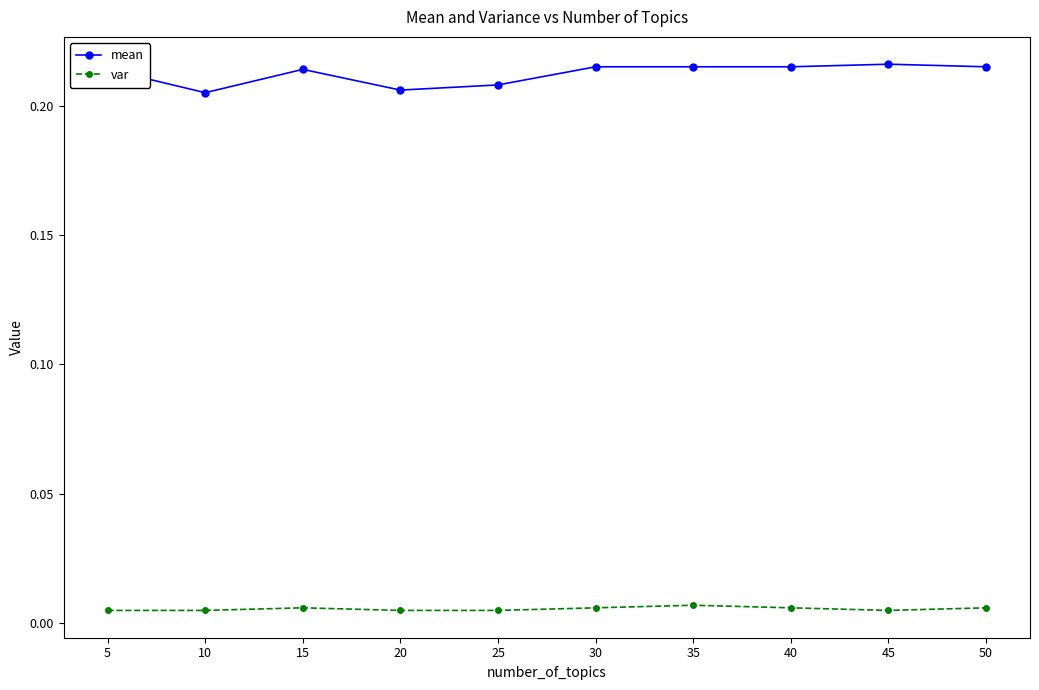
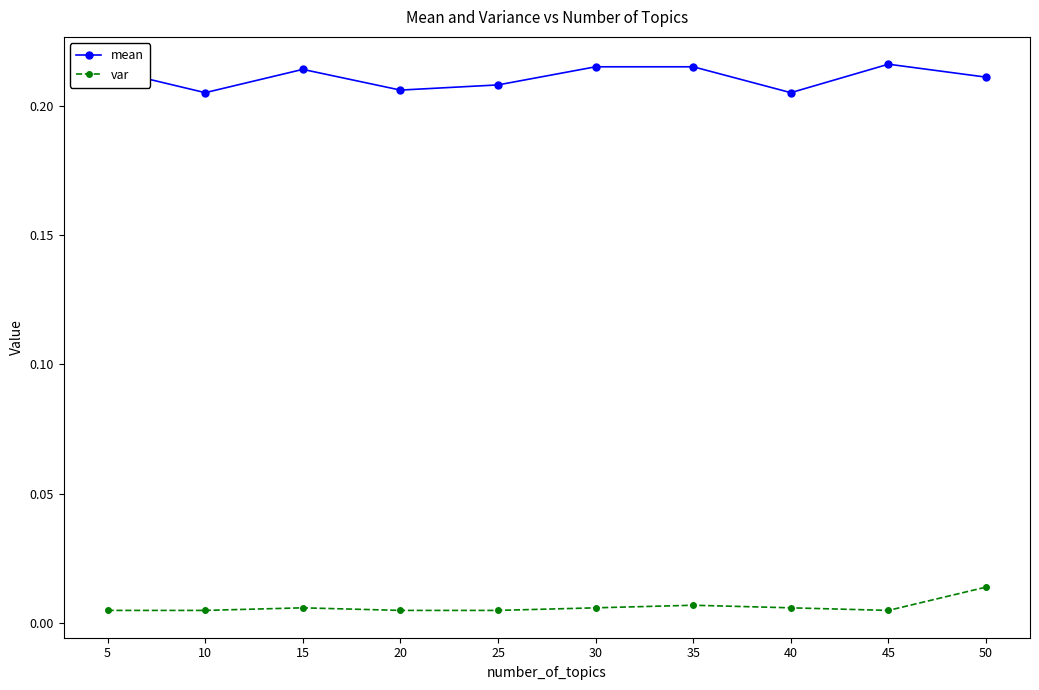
  {
    "mean": {
      "10": 0.205,
      "15": 0.214,
      "20": 0.206,
      "25": 0.208,
      "30": 0.215,
      "35": 0.215,
-     "40": 0.215,
+     "40": 0.205,
      "45": 0.216,
-     "50": 0.215
+     "50": 0.211
    },
    "var": {
      "5": 0.005,
      "10": 0.005,
      "15": 0.006,
      "20": 0.005,
      "25": 0.005,
      "30": 0.006,
      "35": 0.007,
      "40": 0.006,
      "45": 0.005,
-     "50": 0.006
+     "50": 0.014
    }
  }
